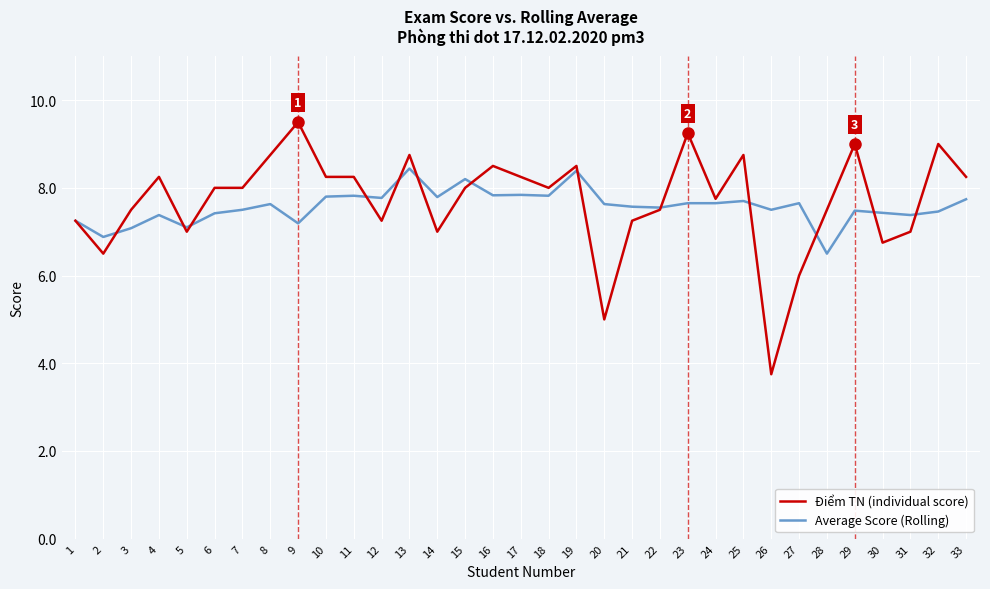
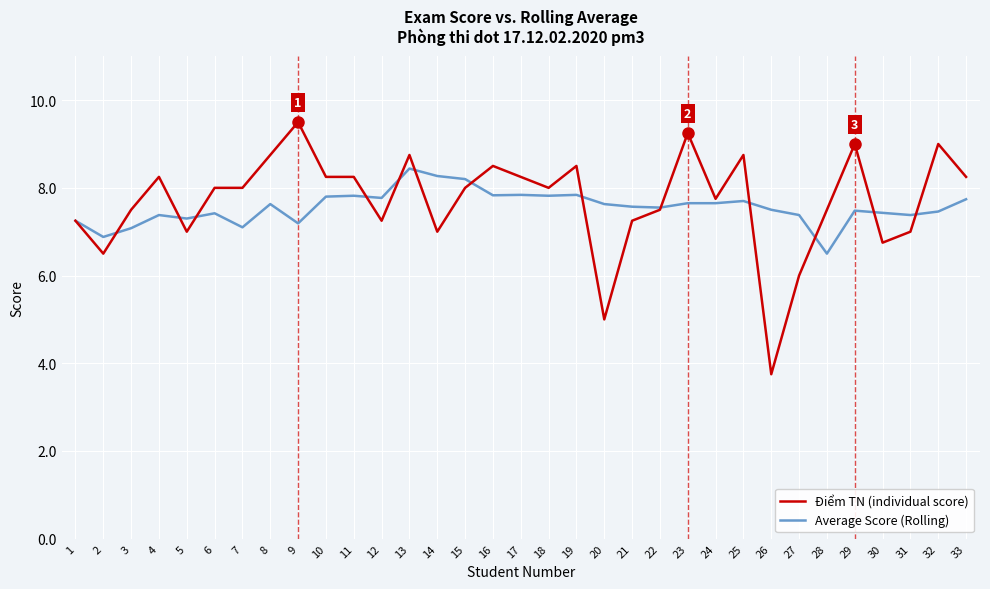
  {
    "Average Score (Rolling)": {
      "2": 6.9,
      "3": 7.1,
      "4": 7.4,
-     "5": 7.1,
+     "5": 7.3,
      "6": 7.4,
-     "7": 7.5,
+     "7": 7.1,
      "8": 7.6,
      "9": 7.2,
      "10": 7.8,
      "11": 7.8,
      "12": 7.8,
      "13": 8.4,
-     "14": 7.8,
+     "14": 8.3,
      "15": 8.2,
      "16": 7.8,
      "17": 7.8,
      "18": 7.8,
-     "19": 8.4,
+     "19": 7.8,
      "20": 7.6,
      "21": 7.6,
      "23": 7.7,
      "24": 7.7,
      "25": 7.7,
      "26": 7.5,
-     "27": 7.7,
+     "27": 7.4,
      "28": 6.5,
      "29": 7.5,
      "30": 7.4,
      "31": 7.4,
      "32": 7.5,
      "33": 7.7
    }
  }
